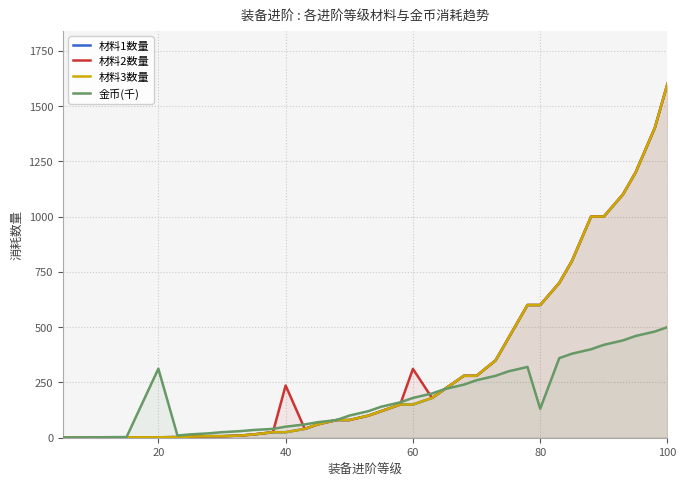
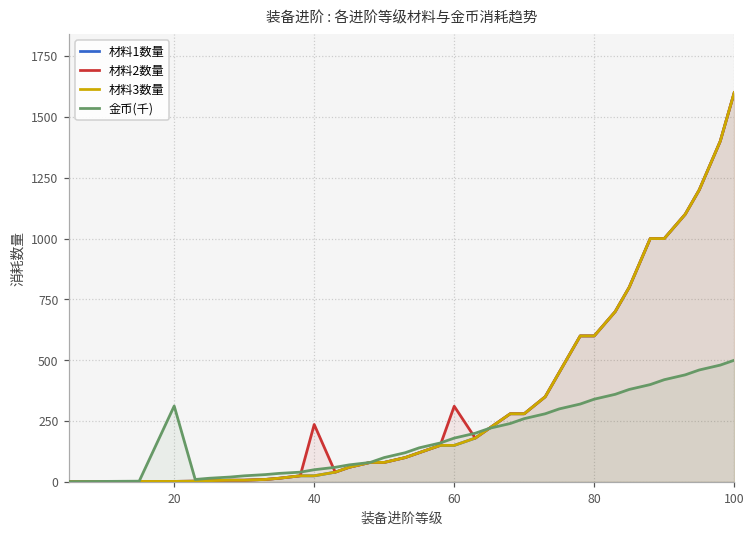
  {
    "材料3数量": {
      "40": 30,
      "60": 150
    },
    "材料2数量": {
      "40": 240,
      "60": 310
    },
    "金币(千)": {
      "20": 310,
      "40": 50,
      "60": 180,
-     "80": 130,
+     "80": 340,
      "100": 500
    }
  }
